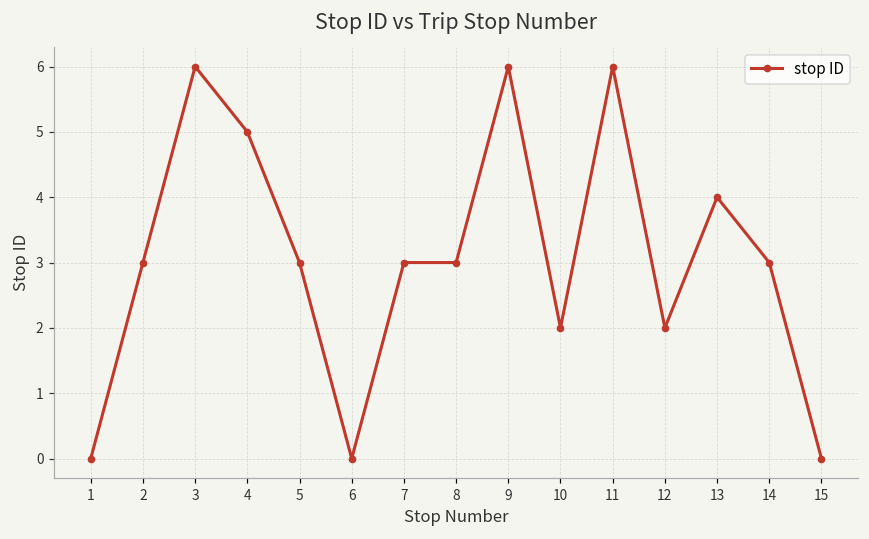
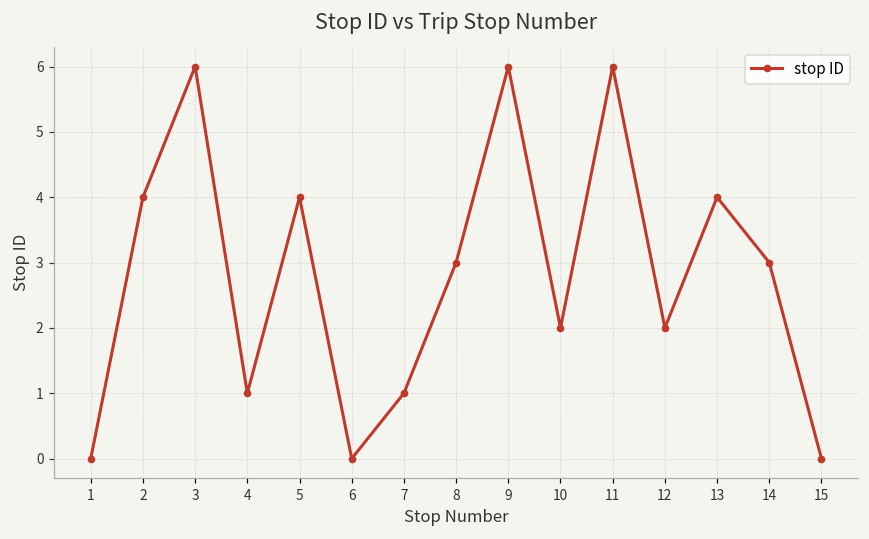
  {
    "1": 0,
-   "2": 3,
+   "2": 4,
    "3": 6,
-   "4": 5,
-   "5": 3,
+   "4": 1,
+   "5": 4,
    "6": 0,
-   "7": 3,
+   "7": 1,
    "8": 3,
    "9": 6,
    "10": 2,
    "11": 6,
    "12": 2,
    "13": 4,
    "14": 3,
    "15": 0
  }
